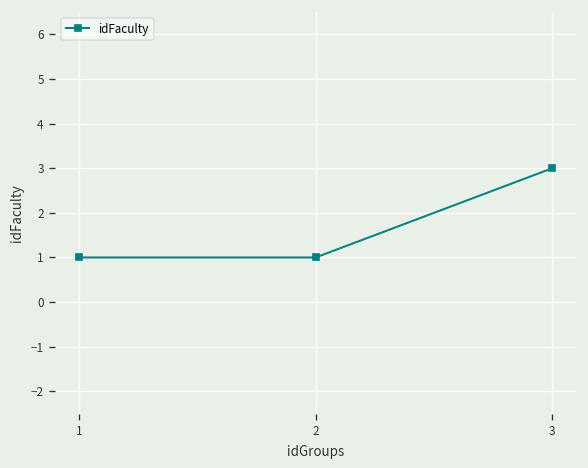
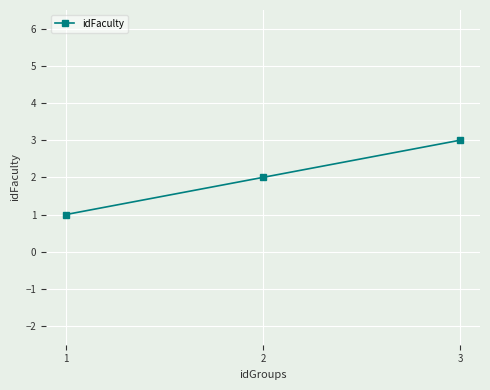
  {
    "1": 1,
-   "2": 1,
+   "2": 2,
    "3": 3
  }
